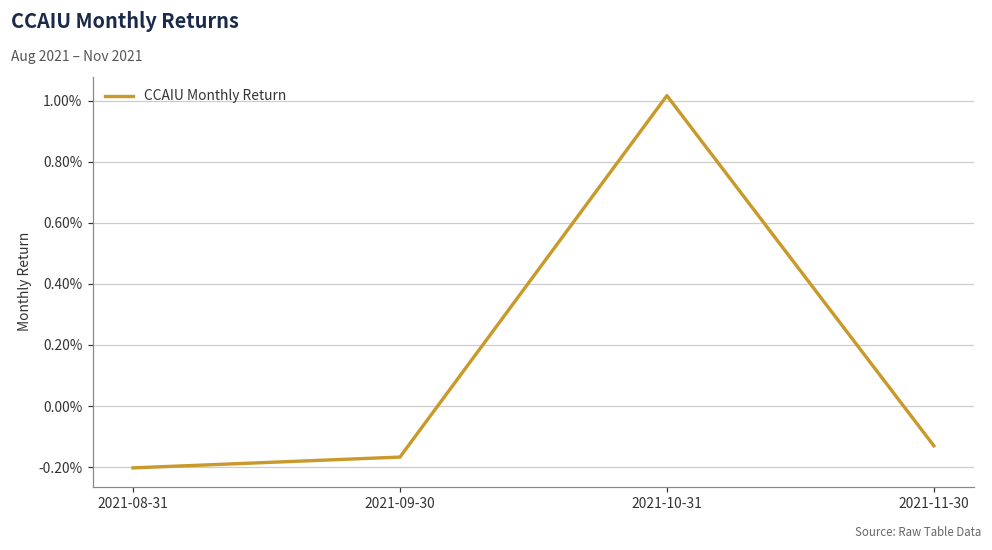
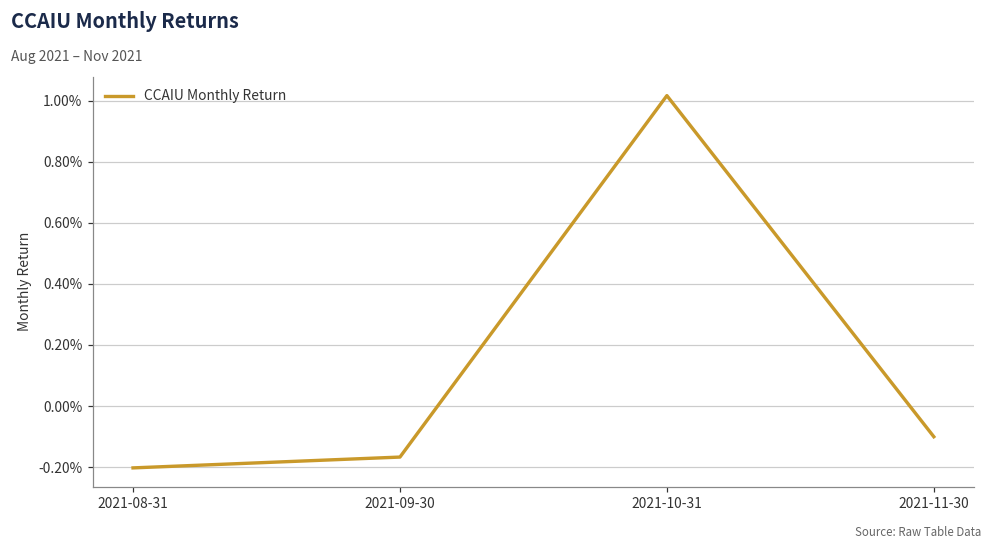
  {
    "2021-08-31": "-0.20%",
    "2021-09-30": "-0.17%",
    "2021-10-31": "1.02%",
-   "2021-11-30": "-0.13%"
+   "2021-11-30": "-0.10%"
  }
